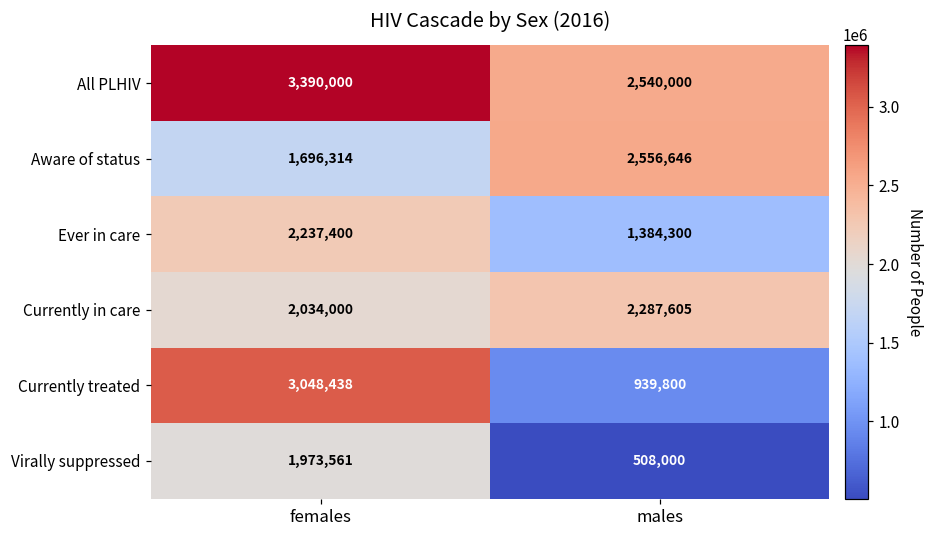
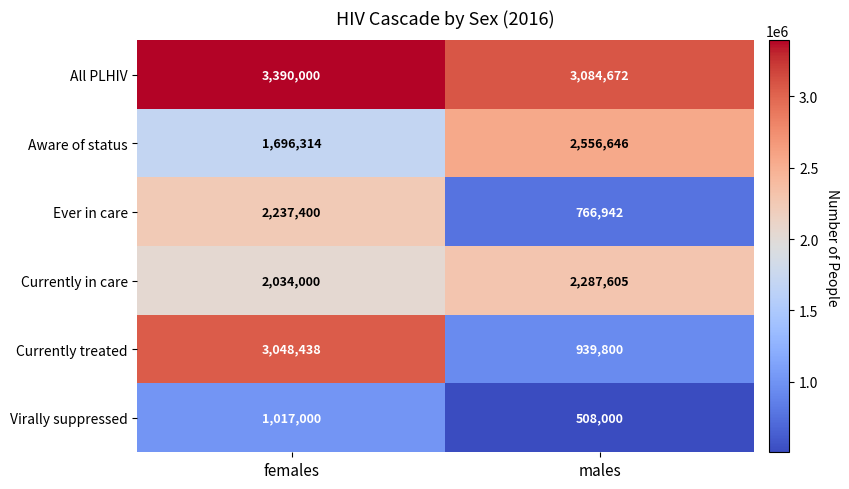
  {
    "All PLHIV": {
      "females": "3,390,000",
-     "males": "2,540,000"
+     "males": "3,084,672"
    },
    "Aware of status": {
      "females": "1,696,314",
      "males": "2,556,646"
    },
    "Ever in care": {
      "females": "2,237,400",
-     "males": "1,384,300"
+     "males": "766,942"
    },
    "Currently in care": {
      "females": "2,034,000",
      "males": "2,287,605"
    },
    "Currently treated": {
      "females": "3,048,438",
      "males": "939,800"
    },
    "Virally suppressed": {
-     "females": "1,973,561",
+     "females": "1,017,000",
      "males": "508,000"
    }
  }
